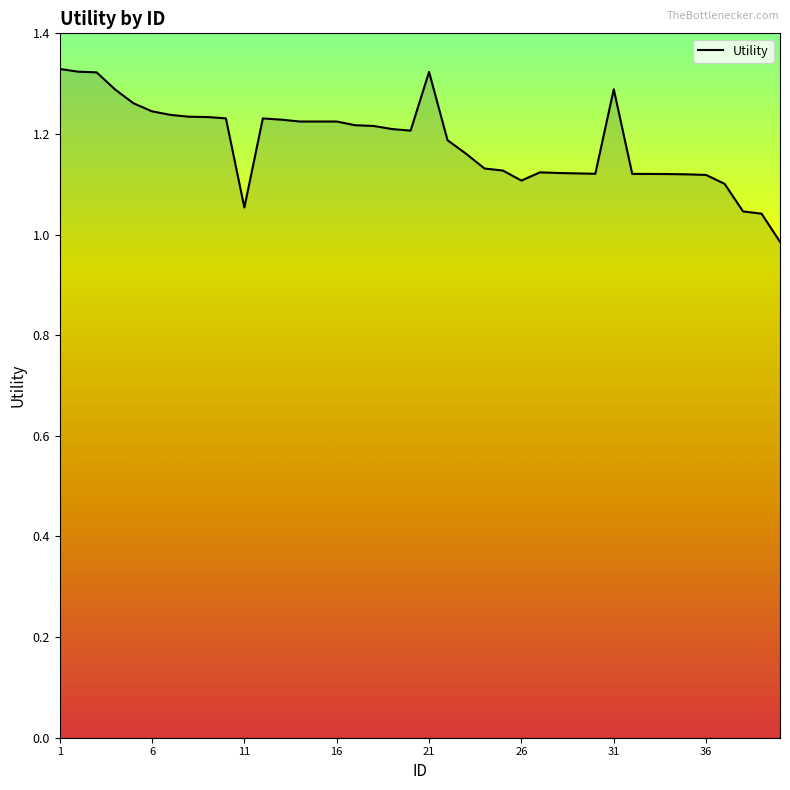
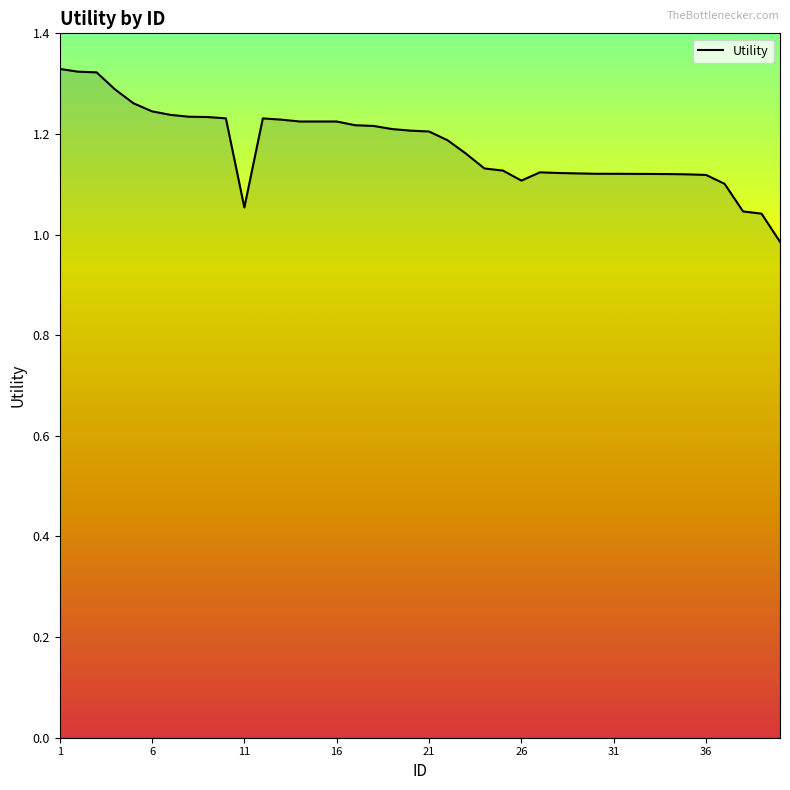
  {
    "1": 1.33,
    "6": 1.24,
    "11": 1.05,
    "16": 1.22,
-   "21": 1.32,
+   "21": 1.20,
    "26": 1.11,
-   "31": 1.29,
+   "31": 1.12,
    "36": 1.12
  }
